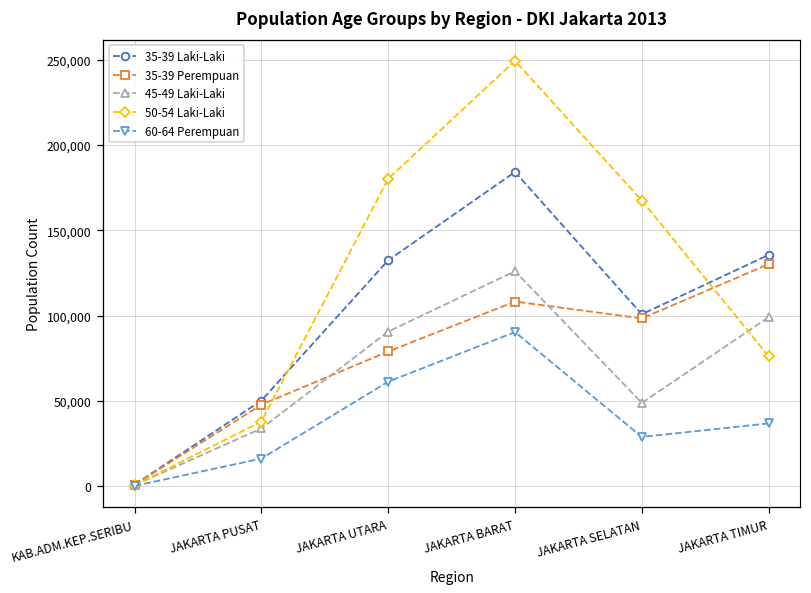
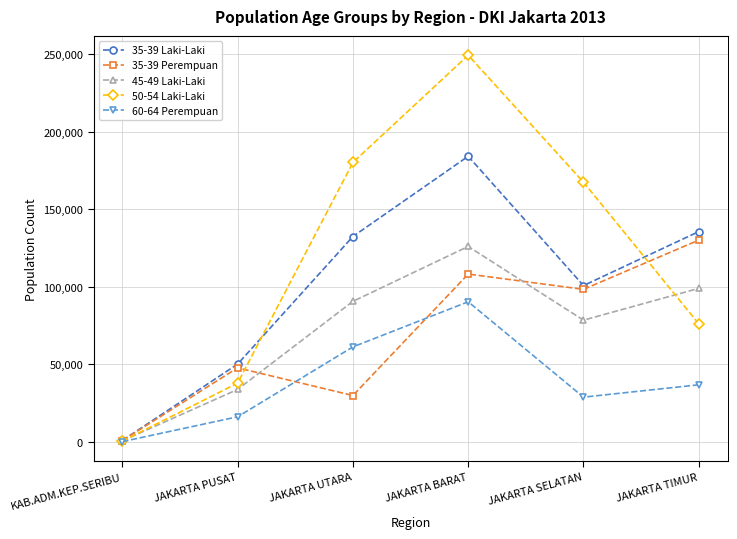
  {
    "35-39 Perempuan": {
      "JAKARTA PUSAT": "48,000",
-     "JAKARTA UTARA": "79,000",
+     "JAKARTA UTARA": "30,000",
      "JAKARTA BARAT": "108,000",
      "JAKARTA SELATAN": "98,000",
      "JAKARTA TIMUR": "130,000"
    },
    "45-49 Laki-Laki": {
      "JAKARTA PUSAT": "34,000",
      "JAKARTA UTARA": "91,000",
      "JAKARTA BARAT": "126,000",
-     "JAKARTA SELATAN": "49,000",
+     "JAKARTA SELATAN": "79,000",
      "JAKARTA TIMUR": "99,000"
    },
    "50-54 Laki-Laki": {
      "JAKARTA PUSAT": "38,000",
      "JAKARTA UTARA": "180,000",
      "JAKARTA BARAT": "249,000",
      "JAKARTA SELATAN": "167,000",
      "JAKARTA TIMUR": "76,000"
    }
  }
